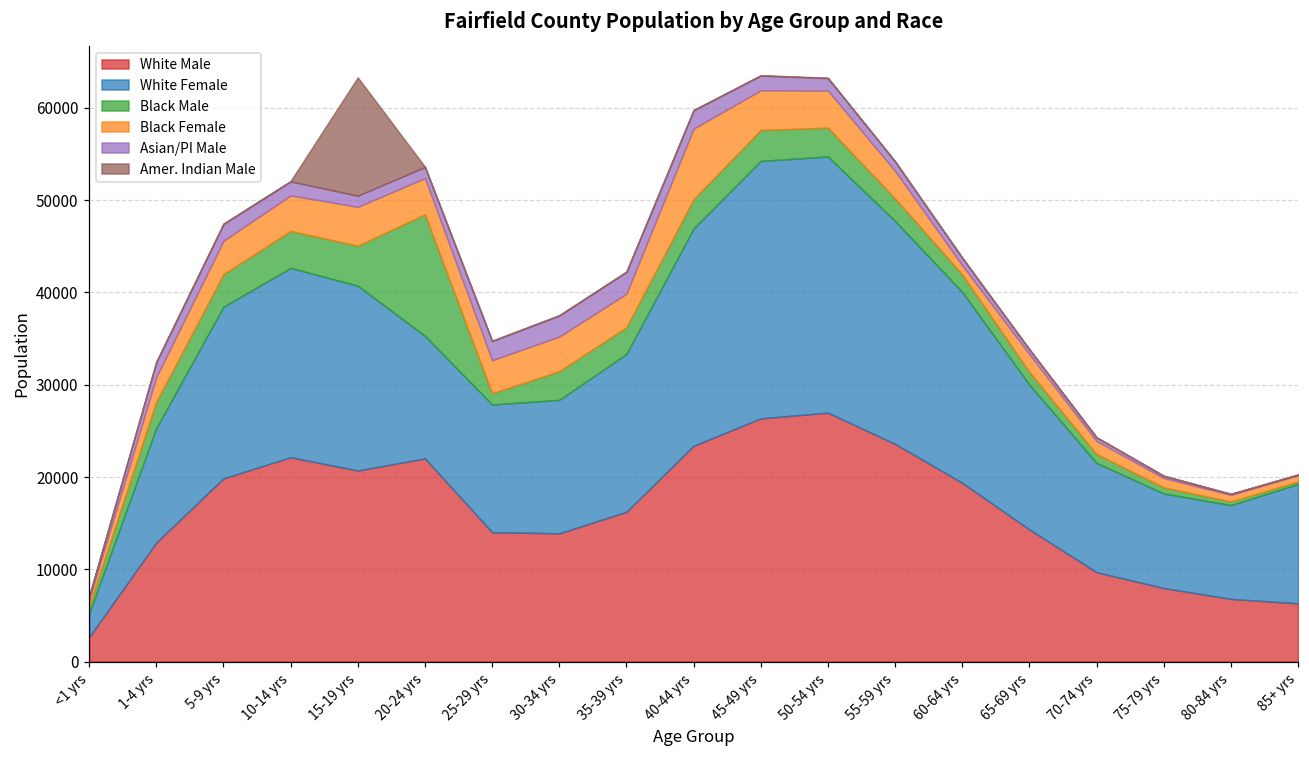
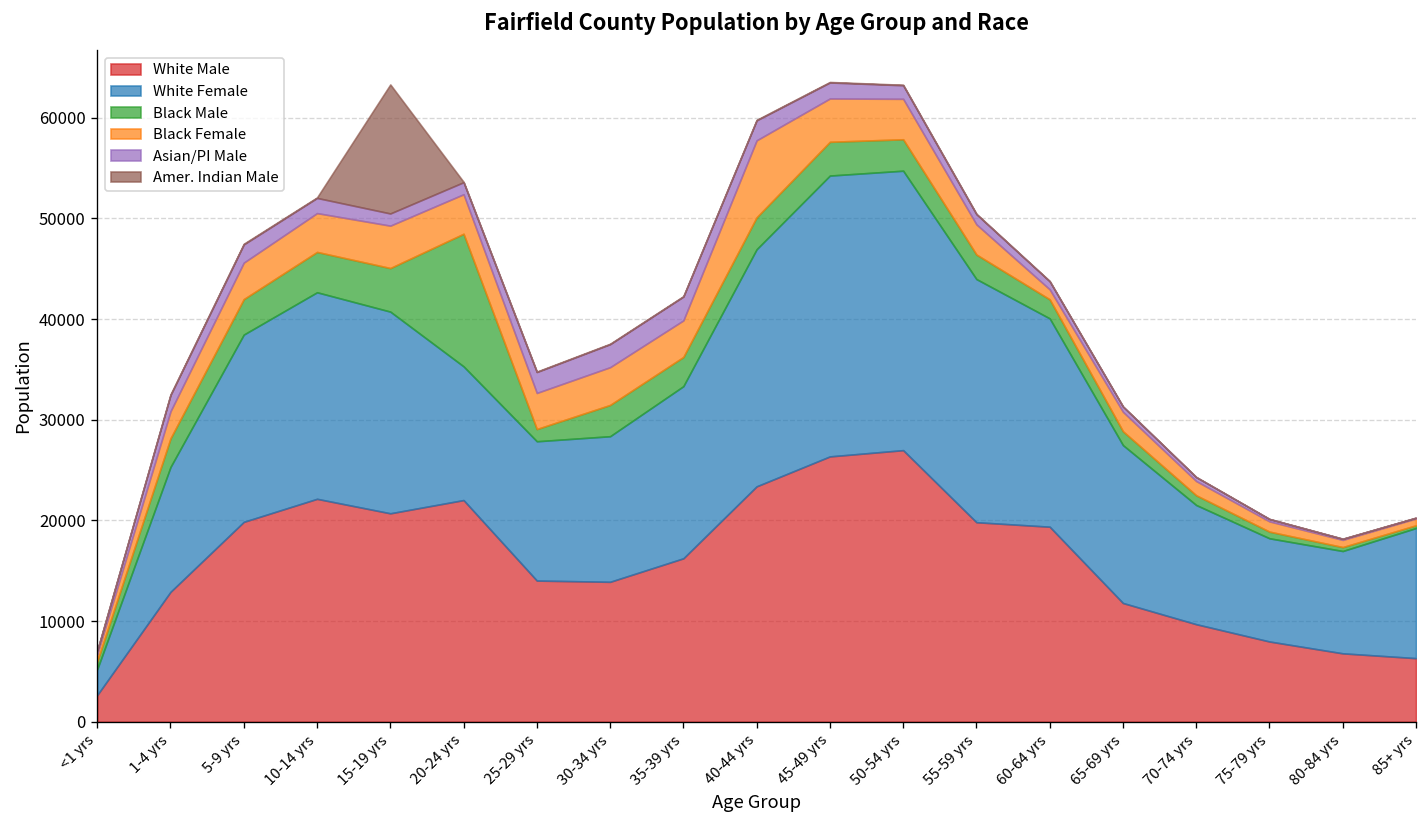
  {
    "White Male": {
      "<1 yrs": 3000,
      "1-4 yrs": 13000,
      "5-9 yrs": 20000,
      "10-14 yrs": 22000,
      "15-19 yrs": 21000,
      "20-24 yrs": 22000,
      "25-29 yrs": 14000,
      "30-34 yrs": 14000,
      "35-39 yrs": 16000,
      "40-44 yrs": 23000,
      "45-49 yrs": 26000,
      "50-54 yrs": 27000,
-     "55-59 yrs": 24000,
+     "55-59 yrs": 20000,
      "60-64 yrs": 19000,
-     "65-69 yrs": 14000,
+     "65-69 yrs": 12000,
      "70-74 yrs": 10000,
      "75-79 yrs": 8000,
      "80-84 yrs": 7000,
      "85+ yrs": 6000
    },
    "White Female": {
      "<1 yrs": 3000,
      "1-4 yrs": 12000,
      "5-9 yrs": 19000,
      "10-14 yrs": 21000,
      "15-19 yrs": 20000,
      "20-24 yrs": 13000,
      "25-29 yrs": 14000,
      "30-34 yrs": 14000,
      "35-39 yrs": 17000,
      "40-44 yrs": 24000,
      "45-49 yrs": 28000,
      "50-54 yrs": 28000,
      "55-59 yrs": 24000,
      "60-64 yrs": 21000,
      "65-69 yrs": 16000,
      "70-74 yrs": 12000,
      "75-79 yrs": 10000,
      "80-84 yrs": 10000
    },
    "Black Male": {
      "<1 yrs": 1000,
      "1-4 yrs": 3000,
      "5-9 yrs": 4000,
      "10-14 yrs": 4000,
      "15-19 yrs": 4000,
      "20-24 yrs": 13000,
      "25-29 yrs": 1000,
      "30-34 yrs": 3000,
      "35-39 yrs": 3000,
      "40-44 yrs": 3000,
      "45-49 yrs": 3000,
      "50-54 yrs": 3000,
      "55-59 yrs": 2000,
      "60-64 yrs": 2000,
      "65-69 yrs": 1000,
      "70-74 yrs": 1000,
      "75-79 yrs": 1000,
      "80-84 yrs": 0
    },
    "Black Female": {
      "<1 yrs": 1000,
      "1-4 yrs": 3000,
      "5-9 yrs": 4000,
      "10-14 yrs": 4000,
      "15-19 yrs": 4000,
      "20-24 yrs": 4000,
      "25-29 yrs": 4000,
      "30-34 yrs": 4000,
      "35-39 yrs": 4000,
      "40-44 yrs": 8000,
      "45-49 yrs": 4000,
      "50-54 yrs": 4000,
      "55-59 yrs": 3000,
      "60-64 yrs": 1000,
      "65-69 yrs": 2000,
      "70-74 yrs": 1000
    },
    "Asian/PI Male": {
      "15-19 yrs": 1000
    },
    "Amer. Indian Male": {
      "15-19 yrs": 13000
    }
  }
